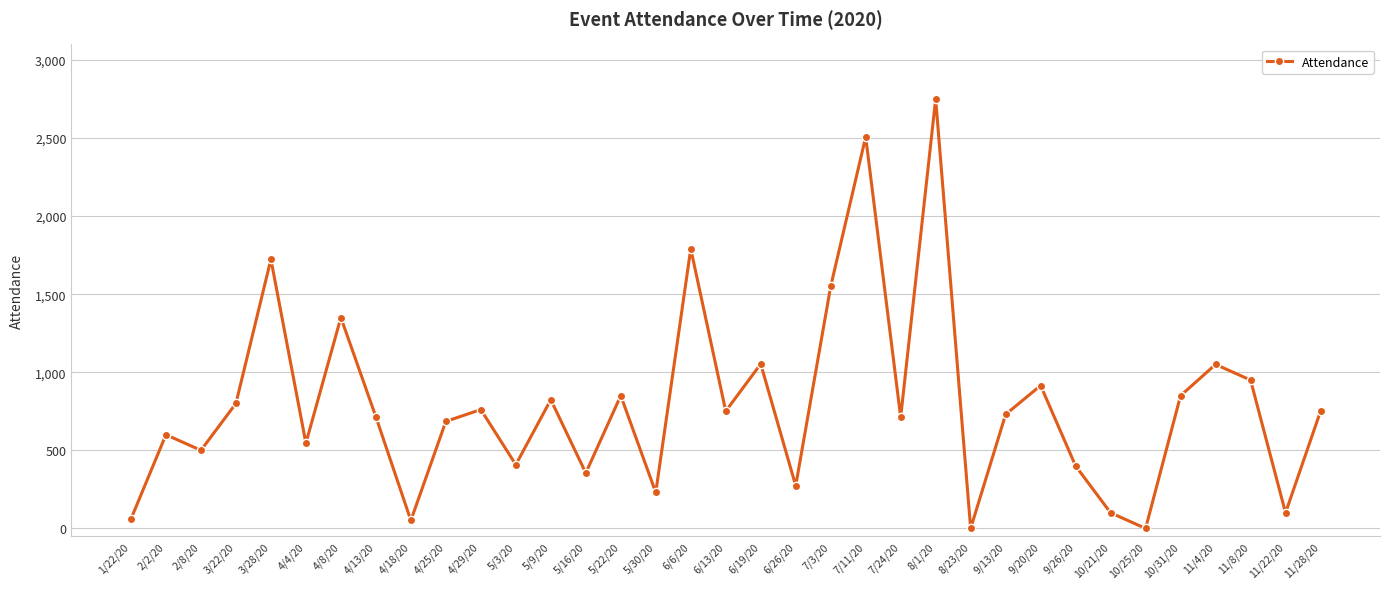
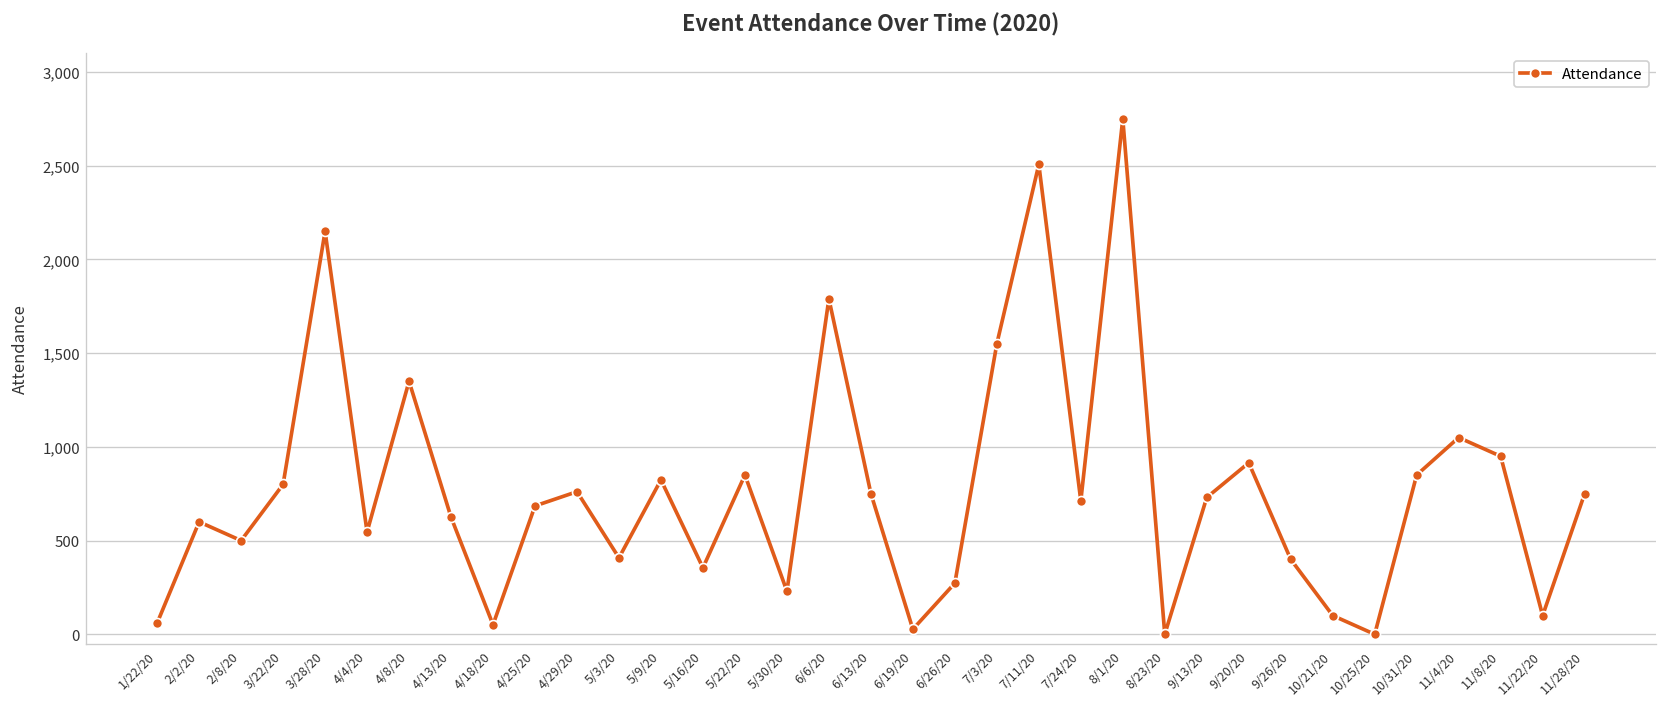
  {
    "1/22/20": "60",
    "2/2/20": "600",
    "2/8/20": "500",
    "3/22/20": "800",
-   "3/28/20": "1,720",
+   "3/28/20": "2,150",
    "4/4/20": "550",
    "4/8/20": "1,350",
-   "4/13/20": "720",
+   "4/13/20": "630",
    "4/18/20": "50",
    "4/25/20": "690",
    "4/29/20": "760",
    "5/3/20": "410",
    "5/9/20": "820",
    "5/16/20": "360",
    "5/22/20": "850",
    "5/30/20": "230",
    "6/6/20": "1,790",
    "6/13/20": "750",
-   "6/19/20": "1,050",
+   "6/19/20": "30",
    "6/26/20": "270",
    "7/3/20": "1,550",
    "7/11/20": "2,510",
    "7/24/20": "710",
    "8/1/20": "2,750",
    "8/23/20": "0",
    "9/13/20": "730",
    "9/20/20": "920",
    "9/26/20": "400",
    "10/21/20": "100",
    "10/25/20": "0",
    "10/31/20": "850",
    "11/4/20": "1,050",
    "11/8/20": "950",
    "11/22/20": "100",
    "11/28/20": "750"
  }
